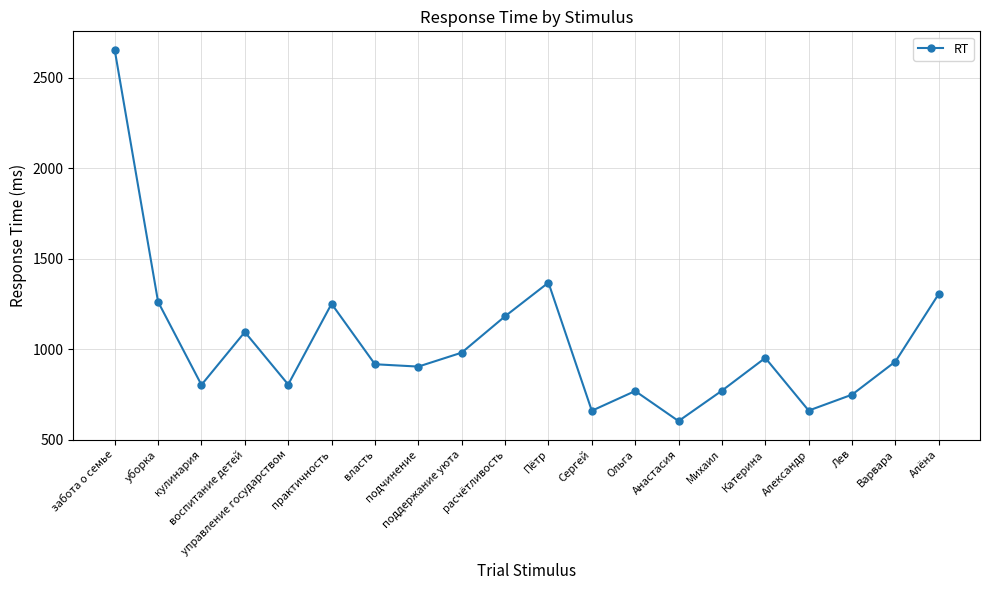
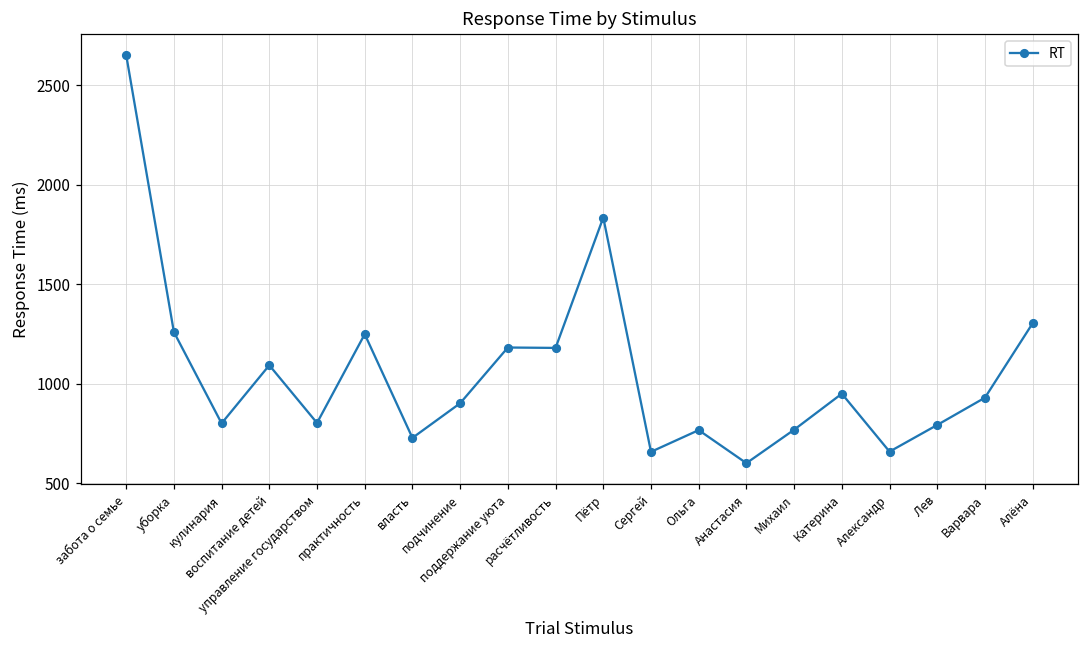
  {
    "забота о семье": 2650,
    "уборка": 1260,
    "кулинария": 800,
    "воспитание детей": 1090,
    "управление государством": 800,
    "практичность": 1250,
-   "власть": 920,
+   "власть": 730,
    "подчинение": 900,
-   "поддержание уюта": 980,
+   "поддержание уюта": 1180,
    "расчётливость": 1180,
-   "Пётр": 1370,
+   "Пётр": 1840,
    "Сергей": 660,
    "Ольга": 770,
    "Анастасия": 600,
    "Михаил": 770,
    "Катерина": 950,
    "Александр": 660,
-   "Лев": 750,
+   "Лев": 790,
    "Варвара": 930,
    "Алёна": 1310
  }
